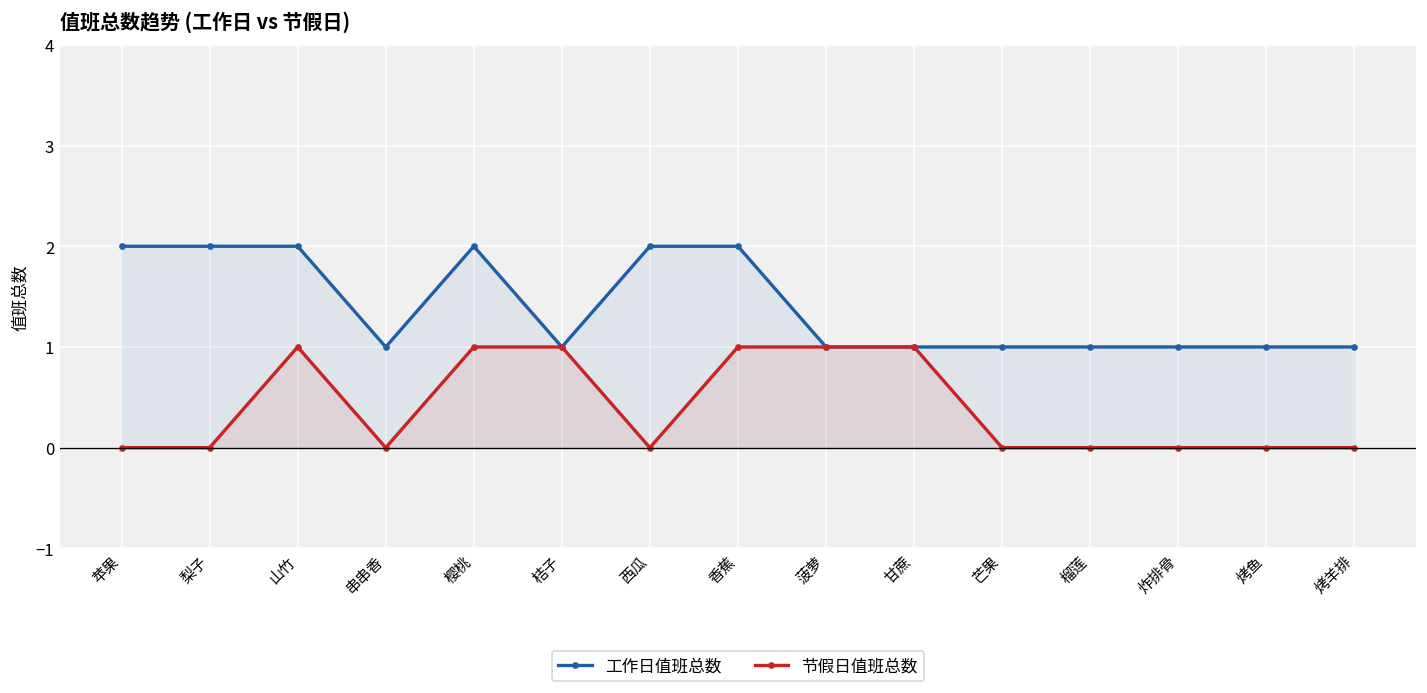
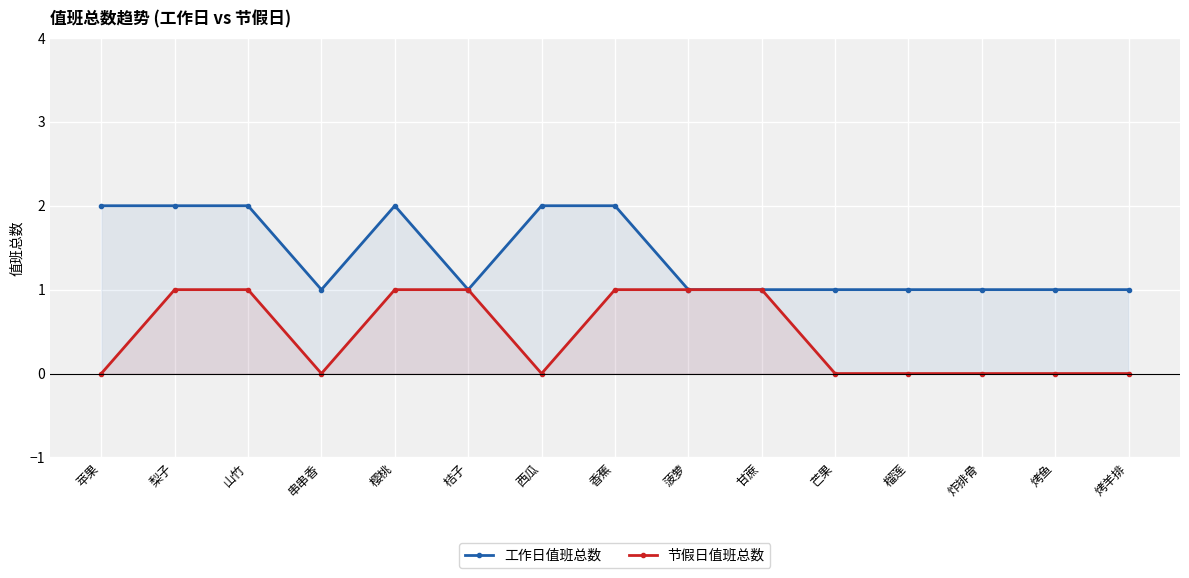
  {
    "工作日值班总数": {
      "苹果": 2,
      "梨子": 2,
      "山竹": 2,
      "串串香": 1,
      "樱桃": 2,
      "西瓜": 2,
      "香蕉": 2,
      "芒果": 1,
      "榴莲": 1,
      "炸排骨": 1,
      "烤鱼": 1,
      "烤羊排": 1
    },
    "节假日值班总数": {
      "苹果": 0,
-     "梨子": 0,
+     "梨子": 1,
      "山竹": 1,
      "串串香": 0,
      "樱桃": 1,
      "西瓜": 0,
      "香蕉": 1,
      "芒果": 0,
      "榴莲": 0,
      "炸排骨": 0,
      "烤鱼": 0,
      "烤羊排": 0
    }
  }
